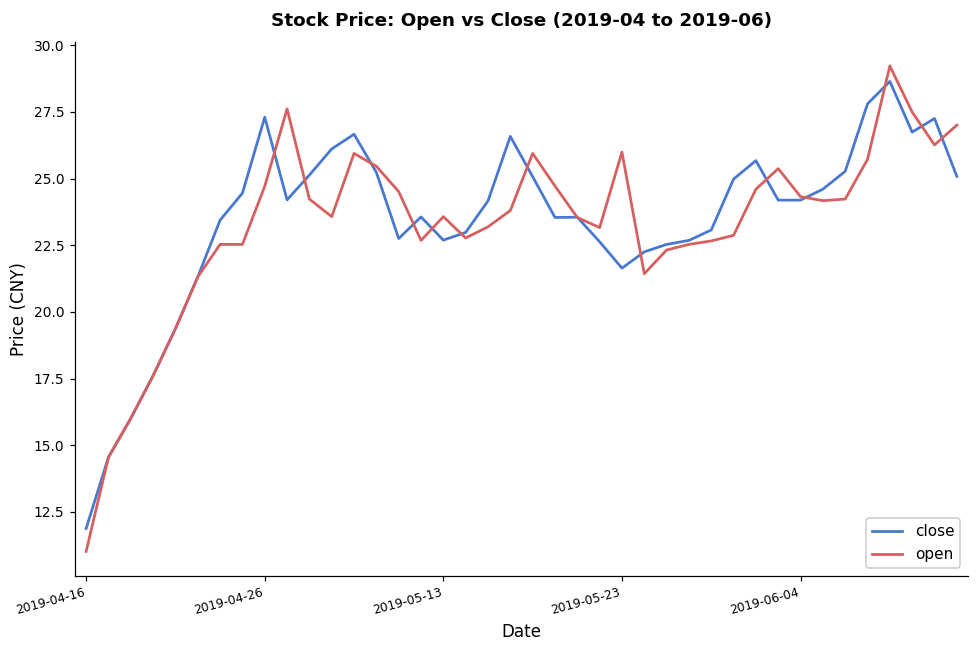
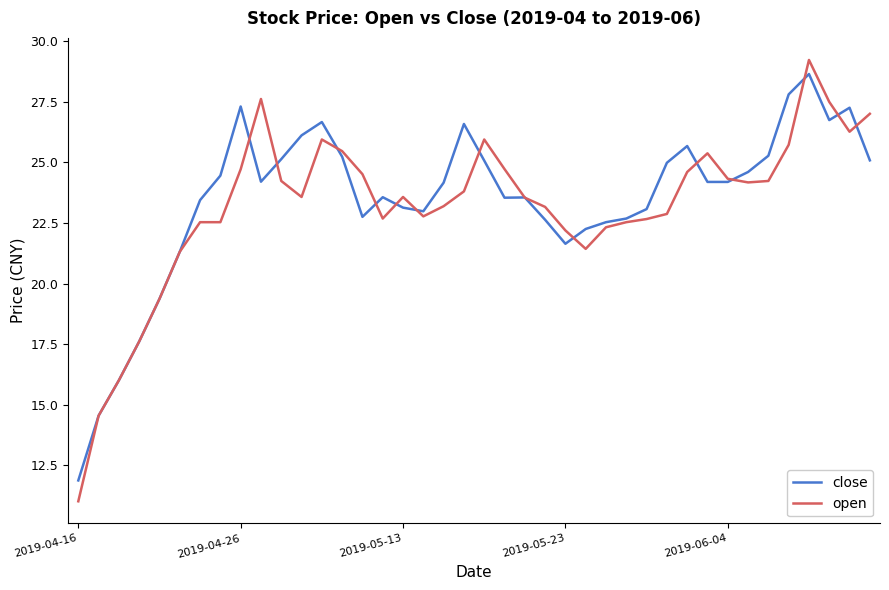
  {
    "close": {
      "2019-04-16": 11.9,
      "2019-04-26": 27.3,
-     "2019-05-13": 22.7,
+     "2019-05-13": 23.1,
      "2019-05-23": 21.6,
      "2019-06-04": 24.2
    },
    "open": {
      "2019-04-16": 11.0,
      "2019-04-26": 24.7,
      "2019-05-13": 23.6,
-     "2019-05-23": 26.0,
+     "2019-05-23": 22.2,
      "2019-06-04": 24.3
    }
  }
